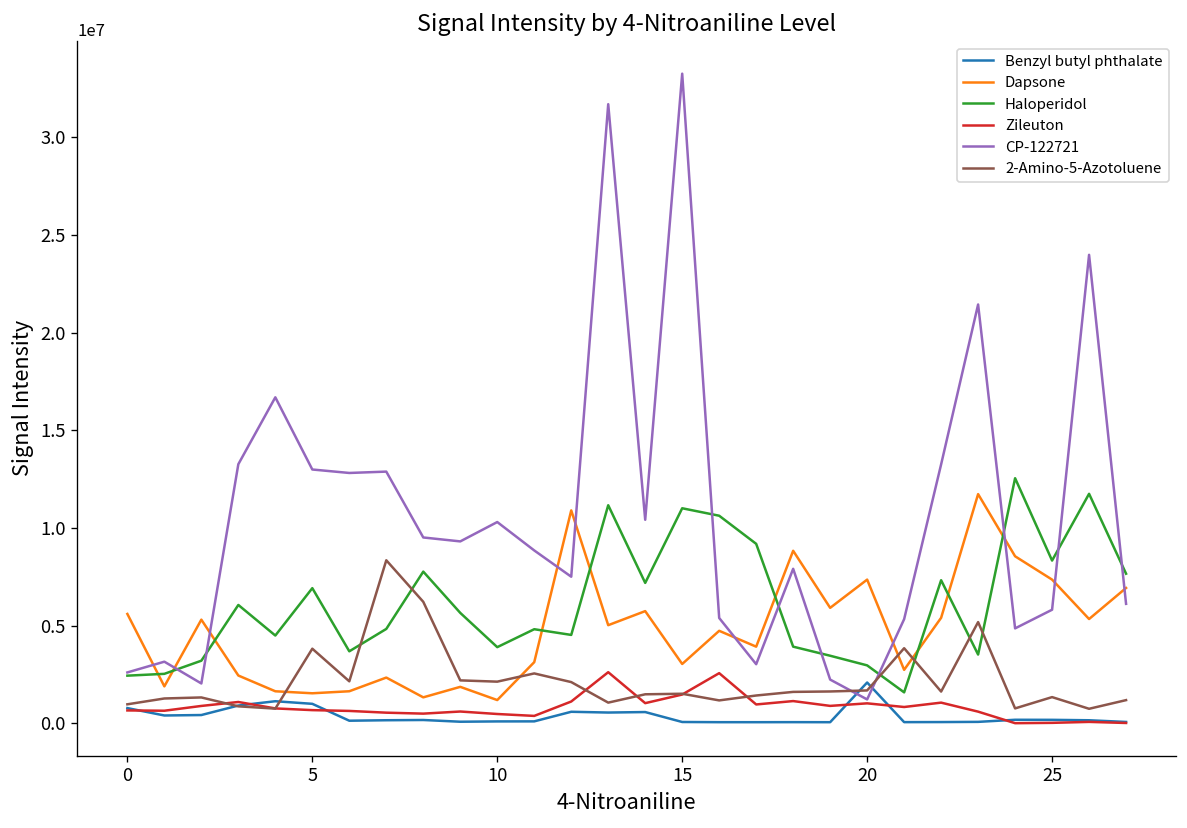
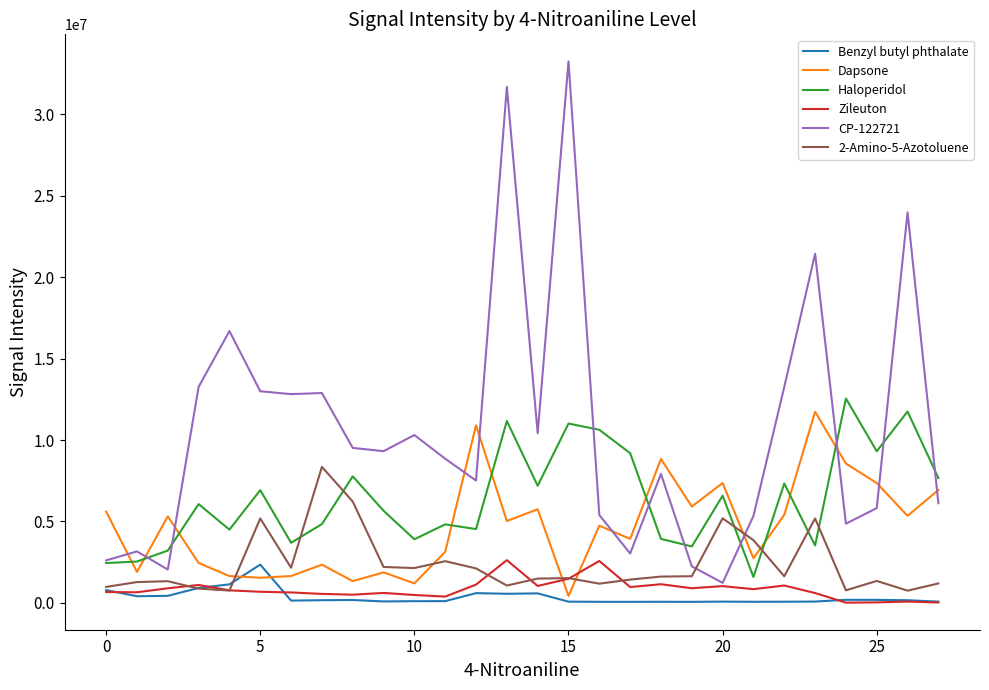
  {
    "Benzyl butyl phthalate": {
-     "5": 1000000,
+     "5": 2300000,
      "10": 100000,
      "15": 100000,
-     "20": 2100000
+     "20": 100000
    },
    "Dapsone": {
      "0": 5600000,
      "5": 1500000,
      "10": 1200000,
-     "15": 3000000,
+     "15": 400000,
      "20": 7400000,
      "25": 7400000
    },
    "Haloperidol": {
      "0": 2400000,
      "5": 6900000,
      "10": 3900000,
      "15": 11000000,
-     "20": 3000000,
-     "25": 8300000
+     "20": 6600000,
+     "25": 9300000
    },
    "Zileuton": {
      "5": 700000,
      "10": 500000,
      "20": 1000000
    },
    "CP-122721": {
      "0": 2600000,
      "5": 13000000,
      "10": 10300000,
      "15": 33300000,
      "20": 1200000,
      "25": 5800000
    },
    "2-Amino-5-Azotoluene": {
      "0": 1000000,
-     "5": 3800000,
+     "5": 5200000,
      "10": 2100000,
-     "20": 1700000,
+     "20": 5200000,
      "25": 1300000
    }
  }
